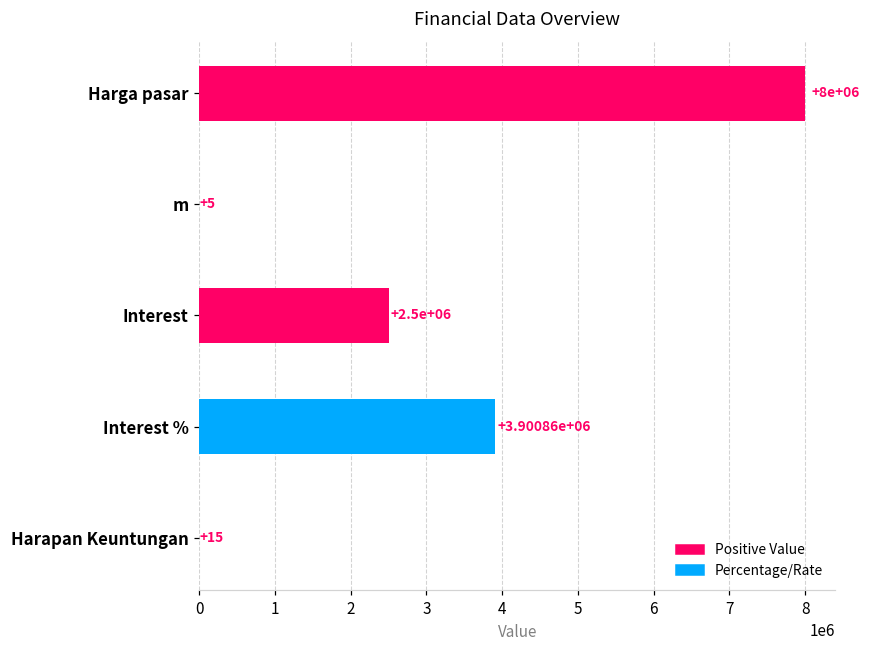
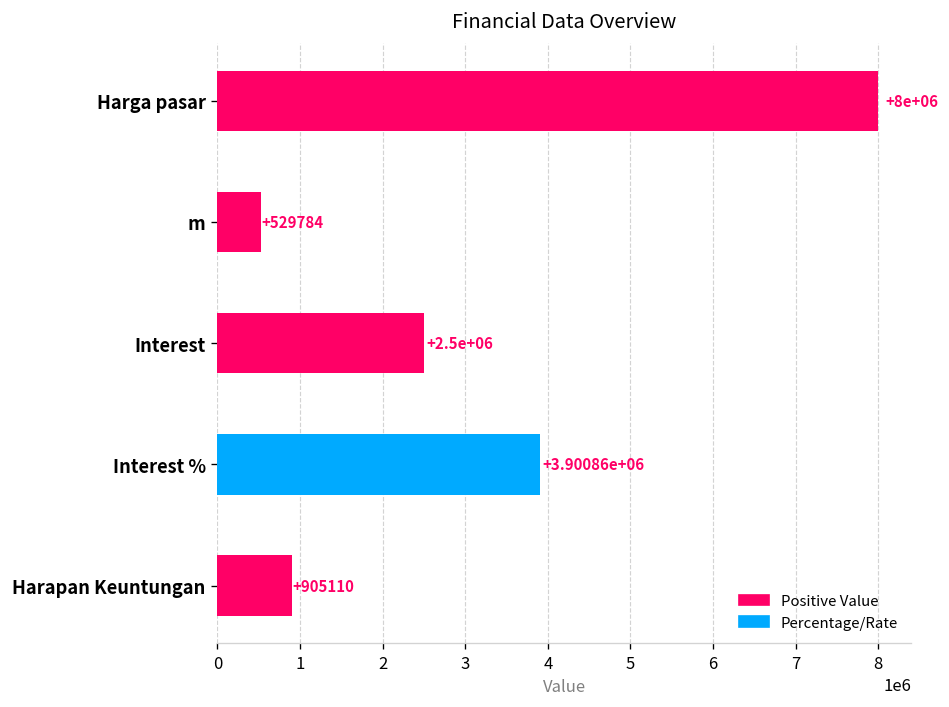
  {
    "Harga pasar": "+8e+06",
-   "m": "+5",
+   "m": "+529784",
    "Interest": "+2.5e+06",
-   "Harapan Keuntungan": "+15"
+   "Harapan Keuntungan": "+905110"
  }
